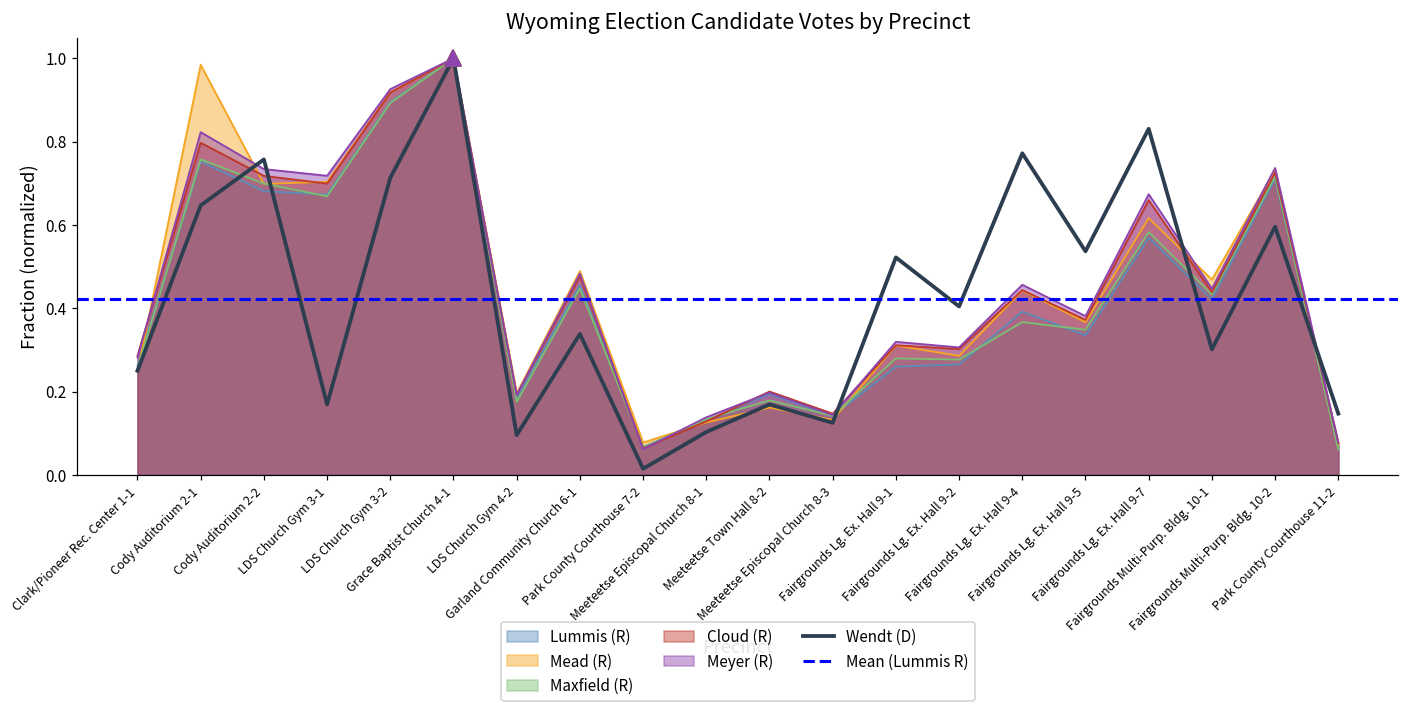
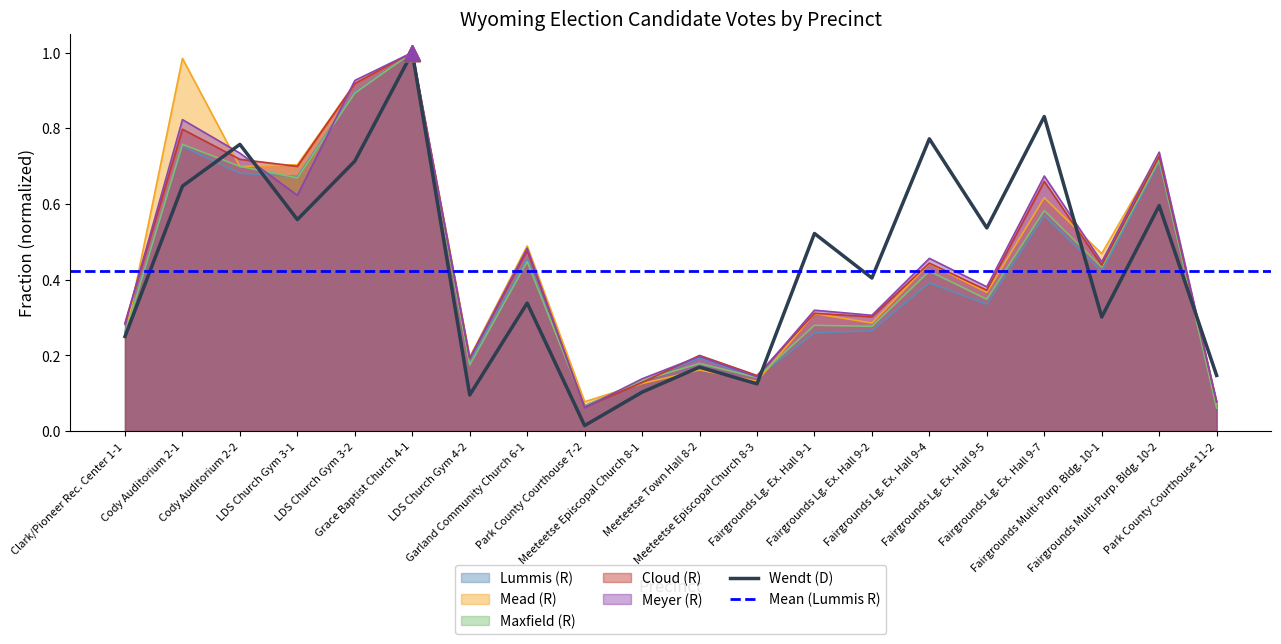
  {
    "Mead (R)": {
      "Cody Auditorium 2-1": 0.98,
      "Park County Courthouse 7-2": 0.08,
      "Meeteetse Town Hall 8-2": 0.16,
      "Meeteetse Episcopal Church 8-3": 0.13,
      "Fairgrounds Lg. Ex. Hall 9-2": 0.29,
      "Fairgrounds Lg. Ex. Hall 9-7": 0.62,
      "Fairgrounds Multi-Purp. Bldg. 10-1": 0.47
    },
    "Maxfield (R)": {
      "LDS Church Gym 4-2": 0.17,
      "Garland Community Church 6-1": 0.45,
      "Meeteetse Town Hall 8-2": 0.18,
      "Fairgrounds Lg. Ex. Hall 9-1": 0.28,
      "Fairgrounds Lg. Ex. Hall 9-2": 0.28,
-     "Fairgrounds Lg. Ex. Hall 9-4": 0.37,
+     "Fairgrounds Lg. Ex. Hall 9-4": 0.42,
      "Fairgrounds Lg. Ex. Hall 9-5": 0.35,
      "Fairgrounds Lg. Ex. Hall 9-7": 0.58
    },
    "Cloud (R)": {
      "Cody Auditorium 2-1": 0.80,
      "Cody Auditorium 2-2": 0.72,
      "Fairgrounds Lg. Ex. Hall 9-7": 0.66
    },
    "Meyer (R)": {
      "Cody Auditorium 2-1": 0.82,
      "Cody Auditorium 2-2": 0.73,
-     "LDS Church Gym 3-1": 0.72,
+     "LDS Church Gym 3-1": 0.62,
      "LDS Church Gym 3-2": 0.93,
      "Fairgrounds Lg. Ex. Hall 9-1": 0.32,
      "Fairgrounds Lg. Ex. Hall 9-4": 0.46,
      "Fairgrounds Lg. Ex. Hall 9-5": 0.38,
      "Fairgrounds Lg. Ex. Hall 9-7": 0.67,
      "Fairgrounds Multi-Purp. Bldg. 10-1": 0.45
    },
    "Wendt (D)": {
      "Cody Auditorium 2-1": 0.65,
      "Cody Auditorium 2-2": 0.76,
-     "LDS Church Gym 3-1": 0.17,
+     "LDS Church Gym 3-1": 0.56,
      "LDS Church Gym 3-2": 0.71,
      "LDS Church Gym 4-2": 0.10,
      "Garland Community Church 6-1": 0.34,
      "Park County Courthouse 7-2": 0.01,
      "Meeteetse Episcopal Church 8-1": 0.10,
      "Meeteetse Town Hall 8-2": 0.17,
      "Meeteetse Episcopal Church 8-3": 0.13,
      "Fairgrounds Lg. Ex. Hall 9-1": 0.52,
      "Fairgrounds Lg. Ex. Hall 9-2": 0.40,
      "Fairgrounds Lg. Ex. Hall 9-4": 0.77,
      "Fairgrounds Lg. Ex. Hall 9-5": 0.54,
      "Fairgrounds Lg. Ex. Hall 9-7": 0.83,
      "Fairgrounds Multi-Purp. Bldg. 10-1": 0.30,
      "Fairgrounds Multi-Purp. Bldg. 10-2": 0.60,
      "Park County Courthouse 11-2": 0.15
    }
  }
